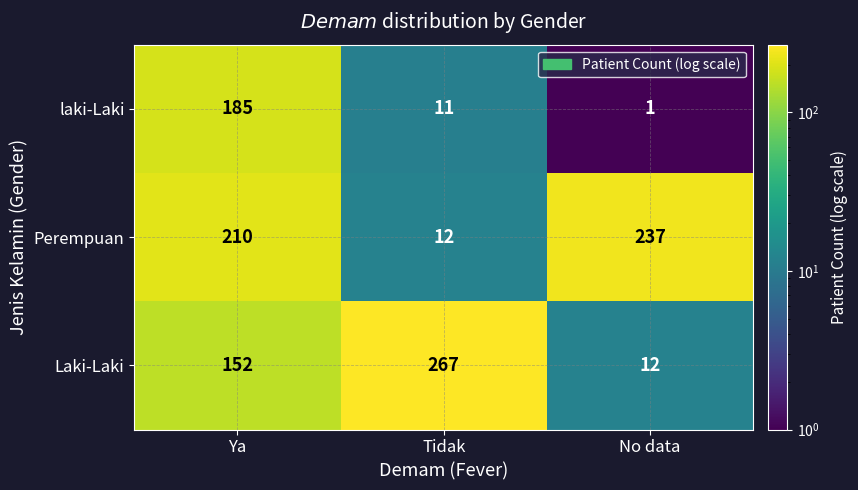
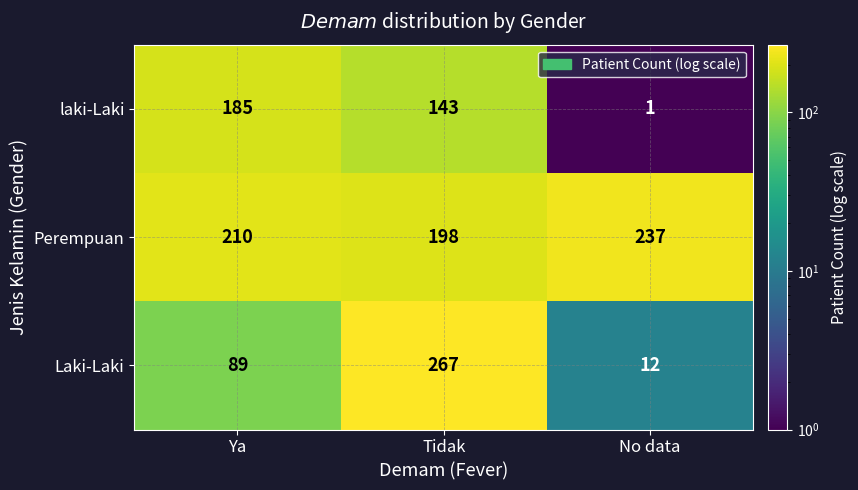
  {
    "laki-Laki": {
      "Ya": 185,
-     "Tidak": 11,
+     "Tidak": 143,
      "No data": 1
    },
    "Perempuan": {
      "Ya": 210,
-     "Tidak": 12,
+     "Tidak": 198,
      "No data": 237
    },
    "Laki-Laki": {
-     "Ya": 152,
+     "Ya": 89,
      "Tidak": 267,
      "No data": 12
    }
  }
